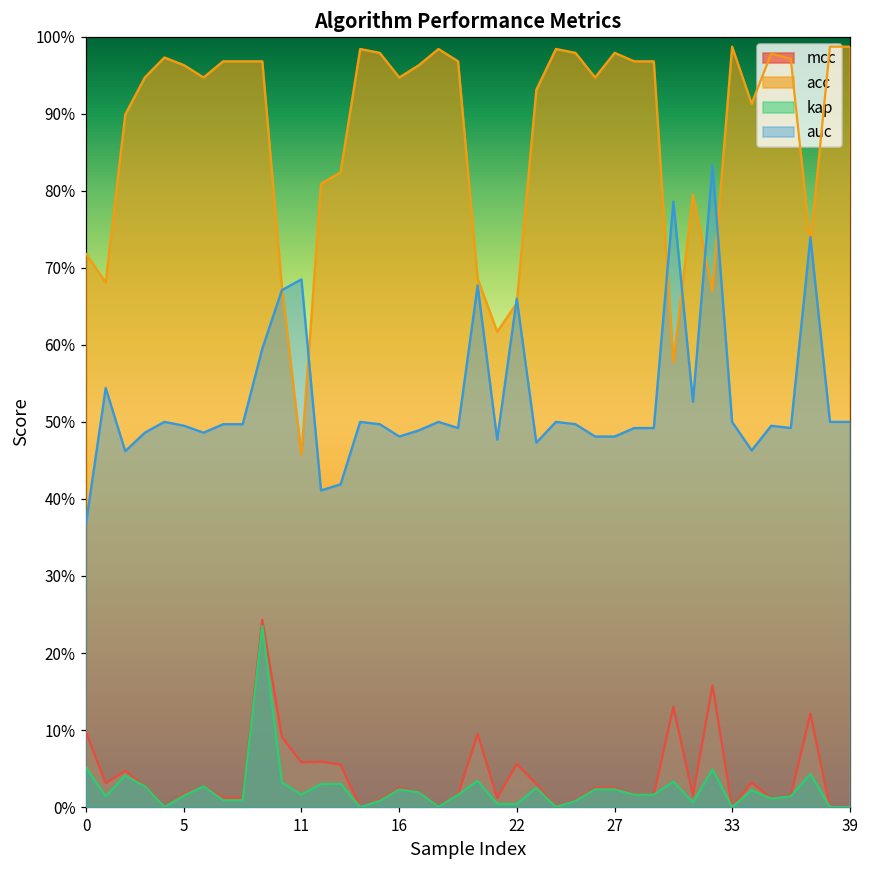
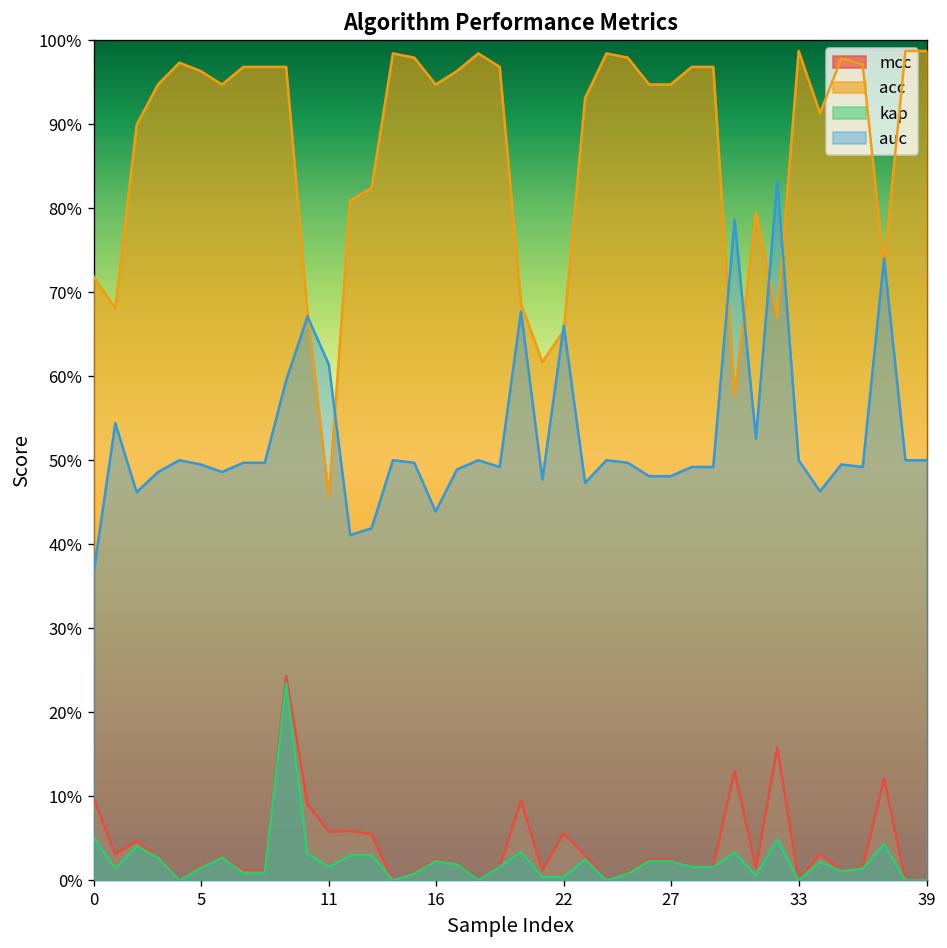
  {
    "mcc": {
      "0": "10%",
      "11": "6%",
      "22": "6%"
    },
    "acc": {
      "0": "72%",
      "5": "96%",
      "11": "46%",
      "16": "95%",
      "22": "65%",
-     "27": "98%",
+     "27": "95%",
      "33": "99%",
      "39": "99%"
    },
    "kap": {
      "0": "5%",
      "11": "2%",
      "22": "0%"
    },
    "auc": {
      "0": "37%",
      "5": "50%",
-     "11": "69%",
-     "16": "48%",
+     "11": "61%",
+     "16": "44%",
      "22": "66%",
      "27": "48%",
      "33": "50%",
      "39": "50%"
    }
  }
